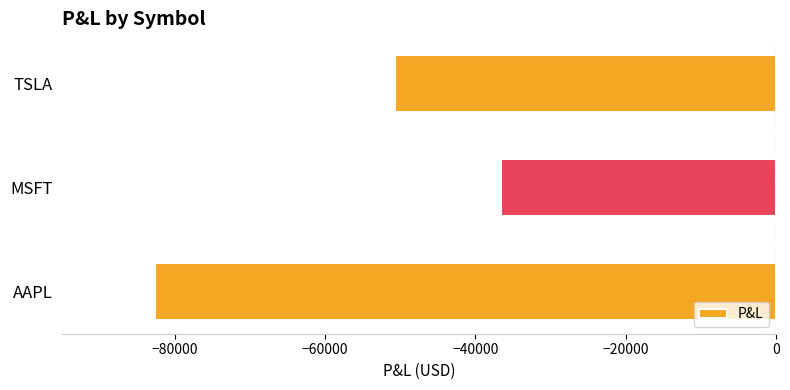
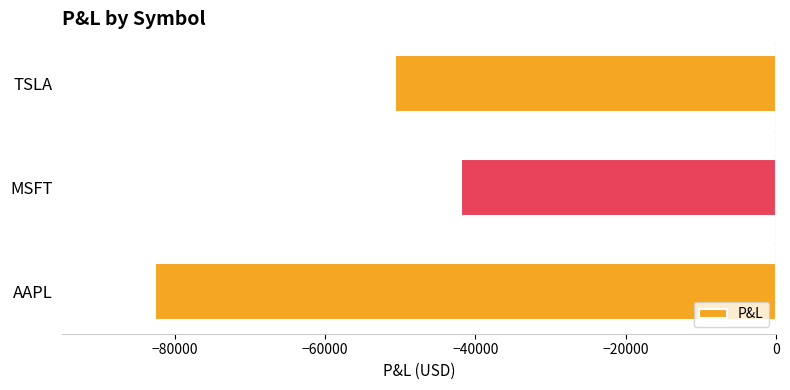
  {
    "TSLA": -51000,
-   "MSFT": -37000,
+   "MSFT": -42000,
    "AAPL": -83000
  }
